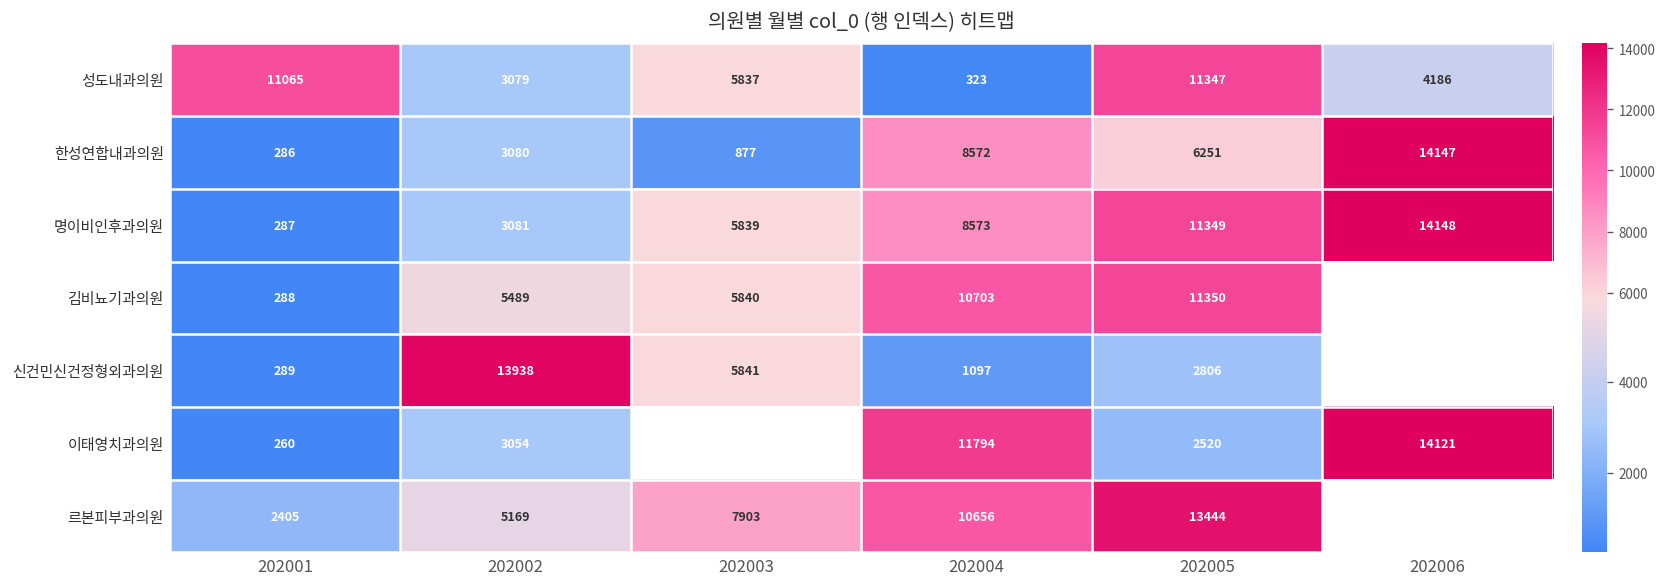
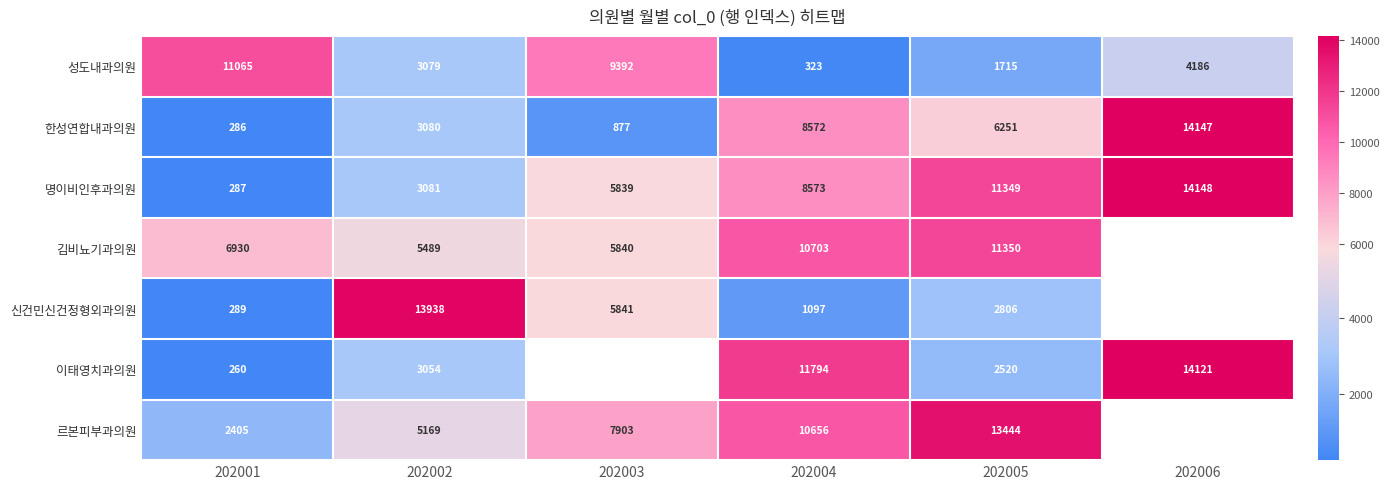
  {
    "성도내과의원": {
      "202001": 11065,
      "202002": 3079,
-     "202003": 5837,
+     "202003": 9392,
      "202004": 323,
-     "202005": 11347,
+     "202005": 1715,
      "202006": 4186
    },
    "한성연합내과의원": {
      "202001": 286,
      "202002": 3080,
      "202003": 877,
      "202004": 8572,
      "202005": 6251,
      "202006": 14147
    },
    "명이비인후과의원": {
      "202001": 287,
      "202002": 3081,
      "202003": 5839,
      "202004": 8573,
      "202005": 11349,
      "202006": 14148
    },
    "김비뇨기과의원": {
-     "202001": 288,
+     "202001": 6930,
      "202002": 5489,
      "202003": 5840,
      "202004": 10703,
      "202005": 11350
    },
    "신건민신건정형외과의원": {
      "202001": 289,
      "202002": 13938,
      "202003": 5841,
      "202004": 1097,
      "202005": 2806
    },
    "이태영치과의원": {
      "202001": 260,
      "202002": 3054,
      "202004": 11794,
      "202005": 2520,
      "202006": 14121
    },
    "르본피부과의원": {
      "202001": 2405,
      "202002": 5169,
      "202003": 7903,
      "202004": 10656,
      "202005": 13444
    }
  }
